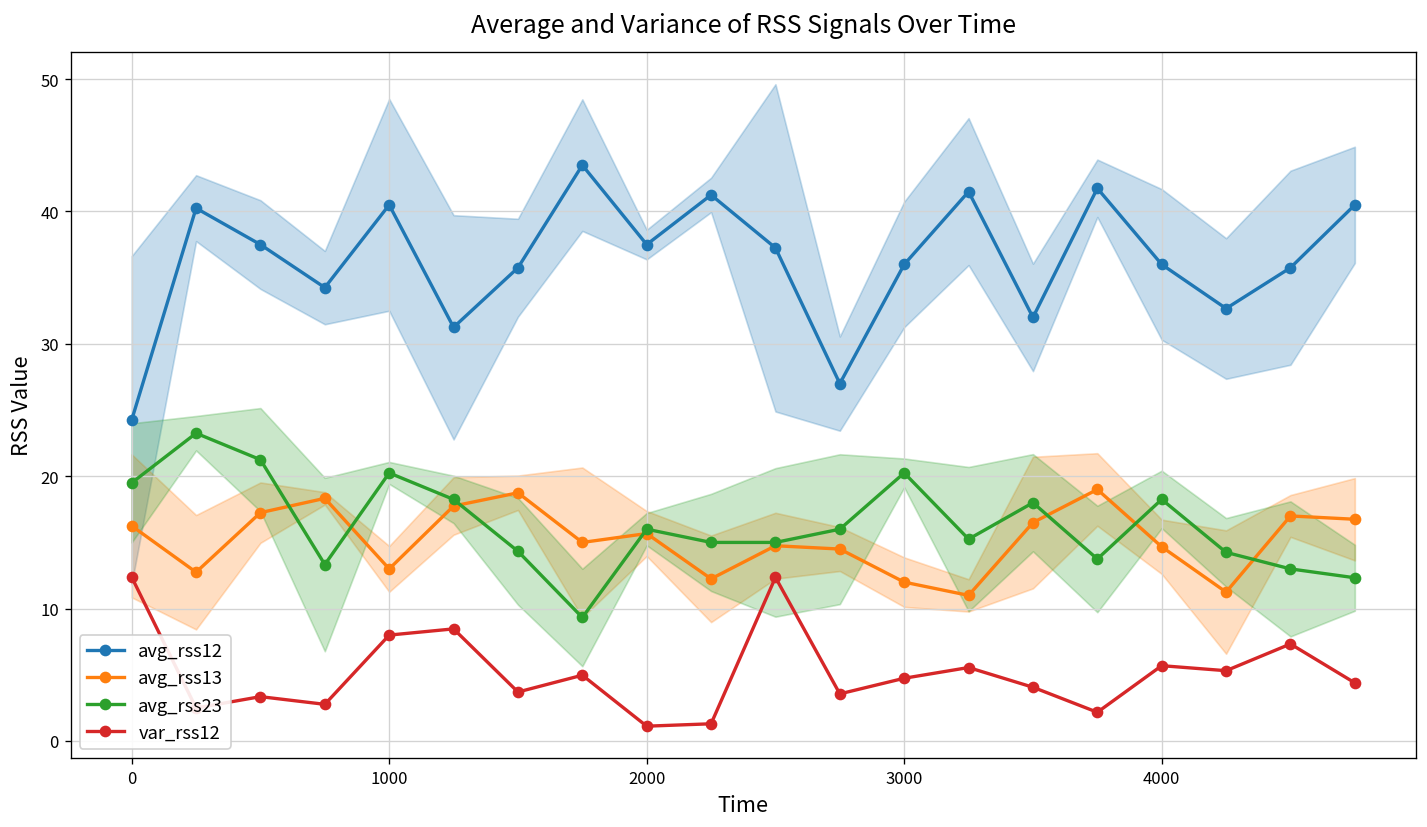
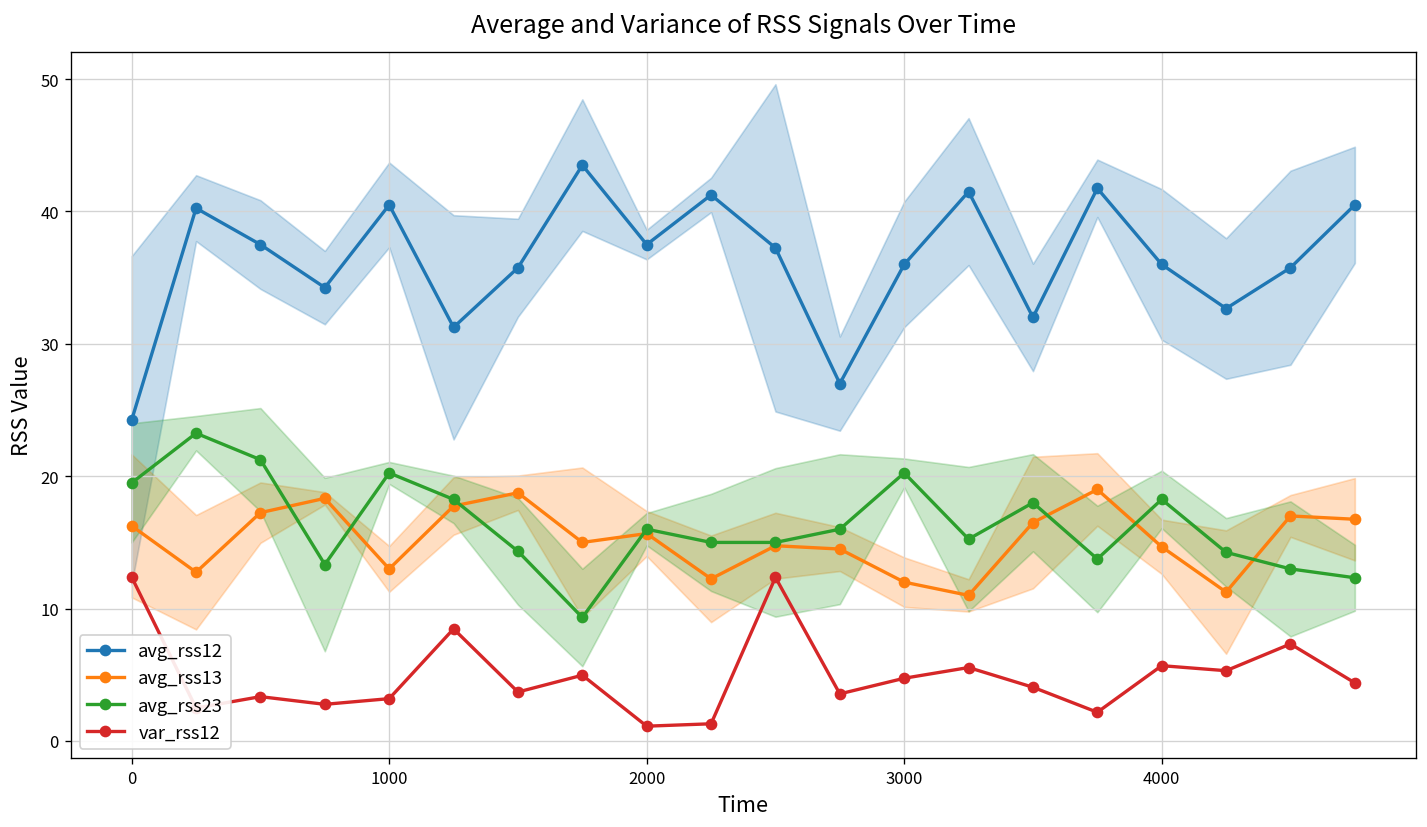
  {
    "var_rss12": {
      "0": 12.4,
-     "1000": 8.0,
+     "1000": 3.2,
      "2000": 1.1,
      "3000": 4.7,
      "4000": 5.7
    }
  }
